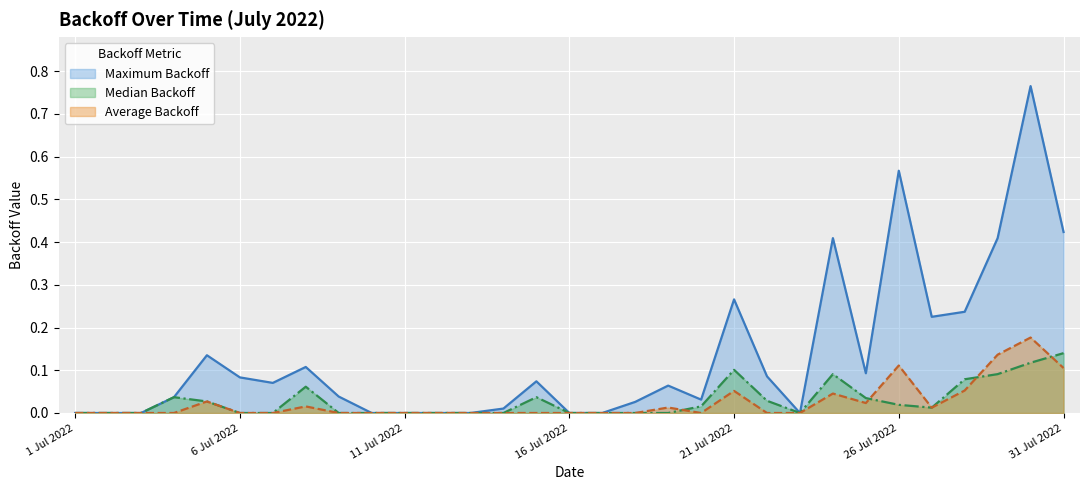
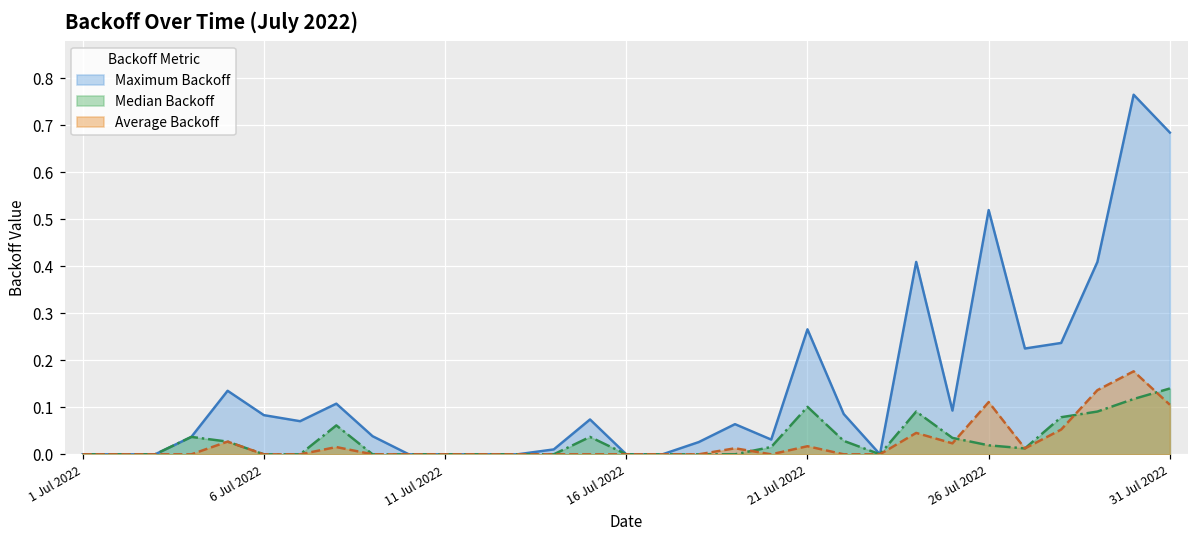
  {
    "Maximum Backoff": {
      "6 Jul 2022": 0.08,
      "21 Jul 2022": 0.27,
-     "26 Jul 2022": 0.57,
-     "31 Jul 2022": 0.42
+     "26 Jul 2022": 0.52,
+     "31 Jul 2022": 0.68
    },
    "Median Backoff": {
      "21 Jul 2022": 0.10,
      "26 Jul 2022": 0.02,
      "31 Jul 2022": 0.14
    },
    "Average Backoff": {
-     "21 Jul 2022": 0.05,
+     "21 Jul 2022": 0.02,
      "26 Jul 2022": 0.11,
      "31 Jul 2022": 0.11
    }
  }
